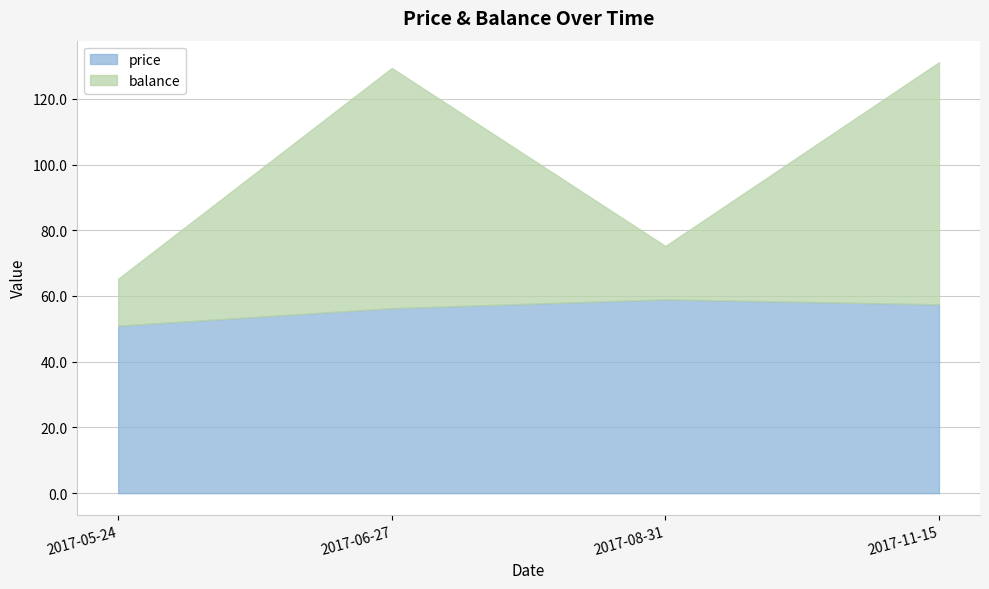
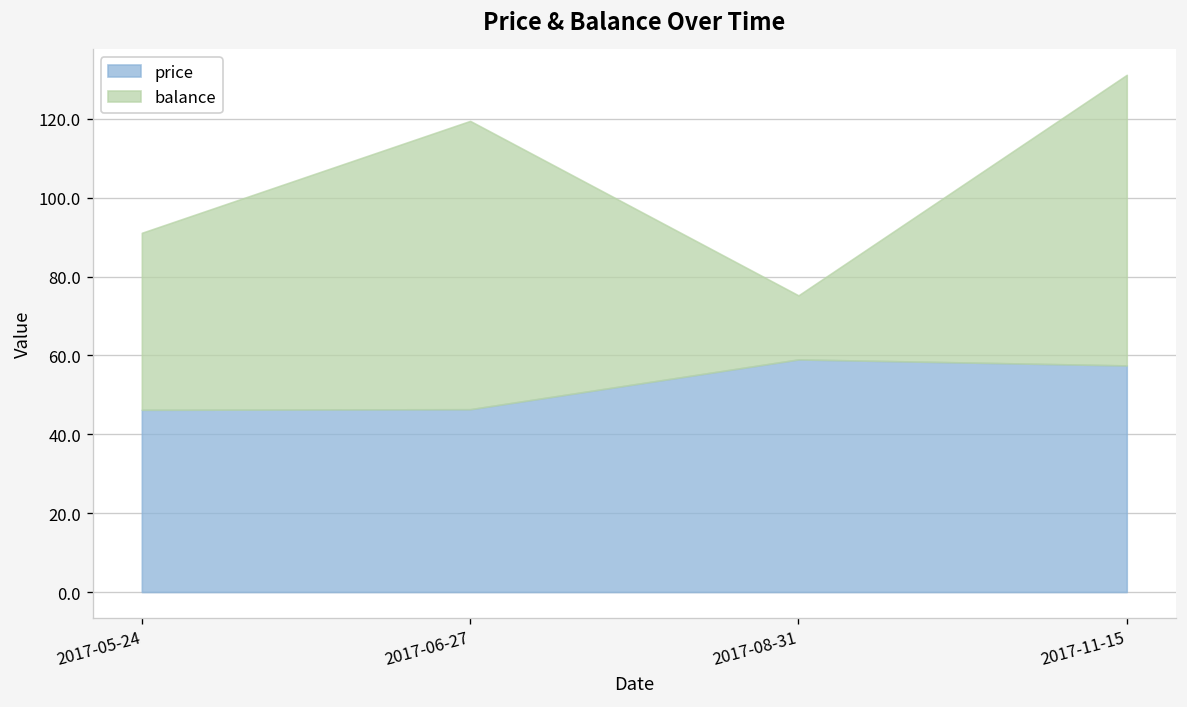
  {
    "price": {
-     "2017-05-24": 51,
-     "2017-06-27": 56,
+     "2017-05-24": 46,
+     "2017-06-27": 46,
      "2017-08-31": 59,
      "2017-11-15": 57
    },
    "balance": {
-     "2017-05-24": 14,
+     "2017-05-24": 45,
      "2017-06-27": 73,
      "2017-08-31": 16,
      "2017-11-15": 74
    }
  }
